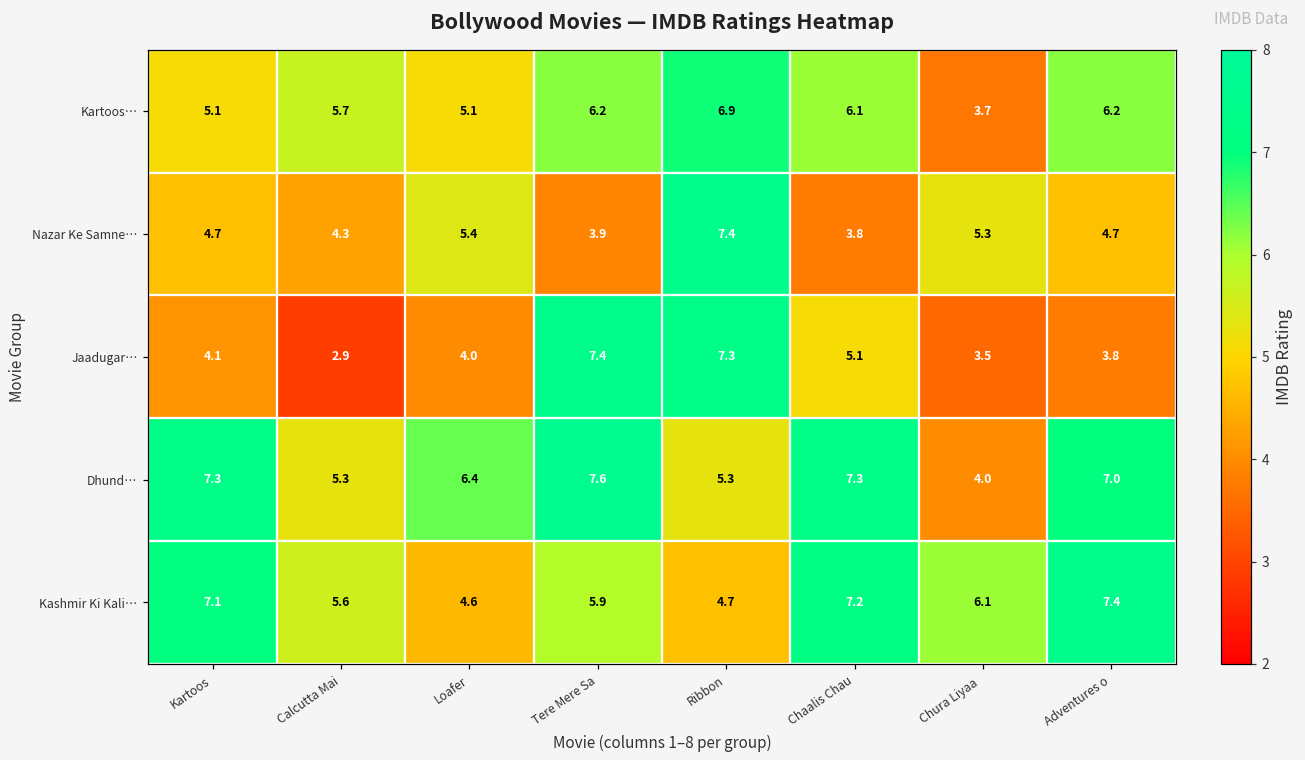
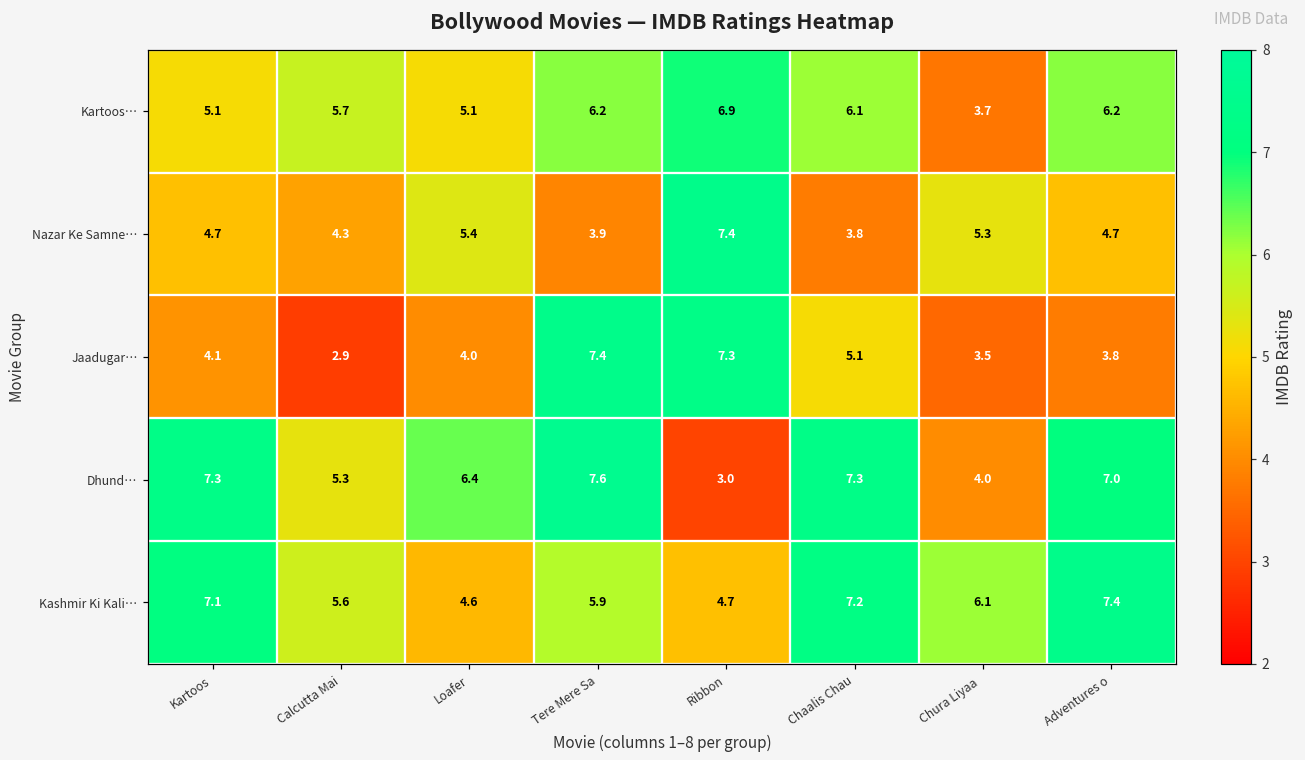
  {
    "Kartoos…": {
      "Kartoos": 5.1,
      "Calcutta Mai": 5.7,
      "Loafer": 5.1,
      "Tere Mere Sa": 6.2,
      "Ribbon": 6.9,
      "Chaalis Chau": 6.1,
      "Chura Liyaa": 3.7,
      "Adventures o": 6.2
    },
    "Nazar Ke Samne…": {
      "Kartoos": 4.7,
      "Calcutta Mai": 4.3,
      "Loafer": 5.4,
      "Tere Mere Sa": 3.9,
      "Ribbon": 7.4,
      "Chaalis Chau": 3.8,
      "Chura Liyaa": 5.3,
      "Adventures o": 4.7
    },
    "Jaadugar…": {
      "Kartoos": 4.1,
      "Calcutta Mai": 2.9,
      "Loafer": 4.0,
      "Tere Mere Sa": 7.4,
      "Ribbon": 7.3,
      "Chaalis Chau": 5.1,
      "Chura Liyaa": 3.5,
      "Adventures o": 3.8
    },
    "Dhund…": {
      "Kartoos": 7.3,
      "Calcutta Mai": 5.3,
      "Loafer": 6.4,
      "Tere Mere Sa": 7.6,
-     "Ribbon": 5.3,
+     "Ribbon": 3.0,
      "Chaalis Chau": 7.3,
      "Chura Liyaa": 4.0,
      "Adventures o": 7.0
    },
    "Kashmir Ki Kali…": {
      "Kartoos": 7.1,
      "Calcutta Mai": 5.6,
      "Loafer": 4.6,
      "Tere Mere Sa": 5.9,
      "Ribbon": 4.7,
      "Chaalis Chau": 7.2,
      "Chura Liyaa": 6.1,
      "Adventures o": 7.4
    }
  }
